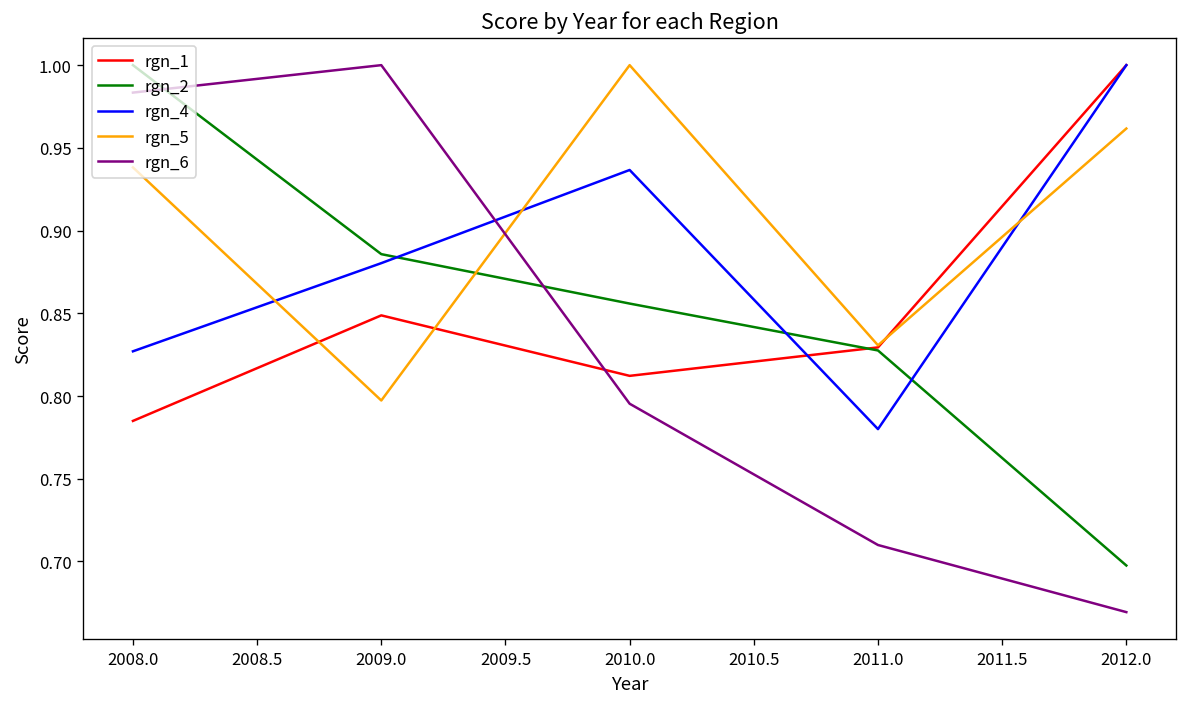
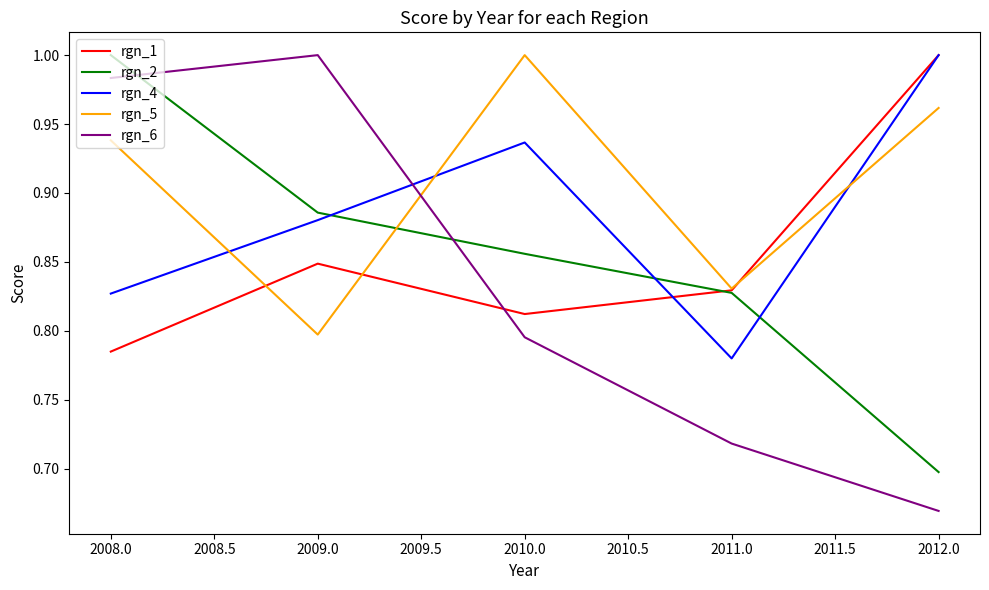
  {
    "rgn_1": {
      "2008.0": 0.785,
      "2009.0": 0.849,
      "2010.0": 0.812
    },
    "rgn_2": {
      "2009.0": 0.886,
      "2010.0": 0.856,
      "2011.0": 0.828,
      "2012.0": 0.698
    },
    "rgn_4": {
      "2008.0": 0.827,
      "2009.0": 0.880,
      "2010.0": 0.937,
      "2011.0": 0.780
    },
    "rgn_5": {
      "2009.0": 0.797,
      "2010.0": 1.000,
      "2012.0": 0.962
    },
    "rgn_6": {
      "2009.0": 1.000,
      "2010.0": 0.795,
-     "2011.0": 0.710,
+     "2011.0": 0.718,
      "2012.0": 0.669
    }
  }
